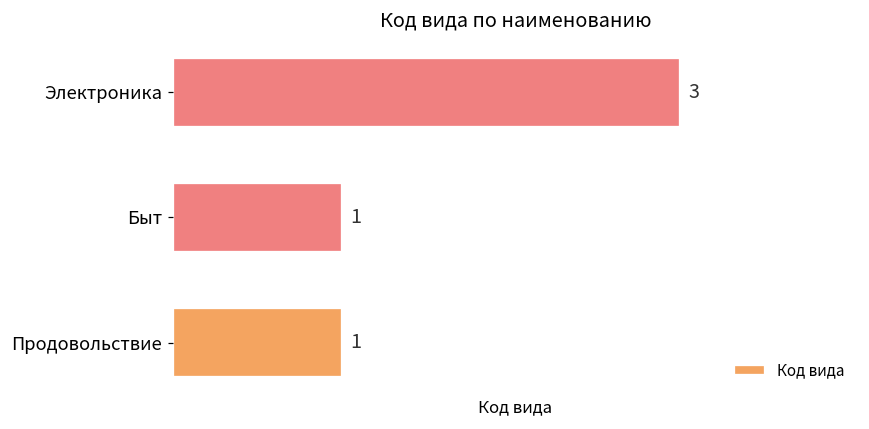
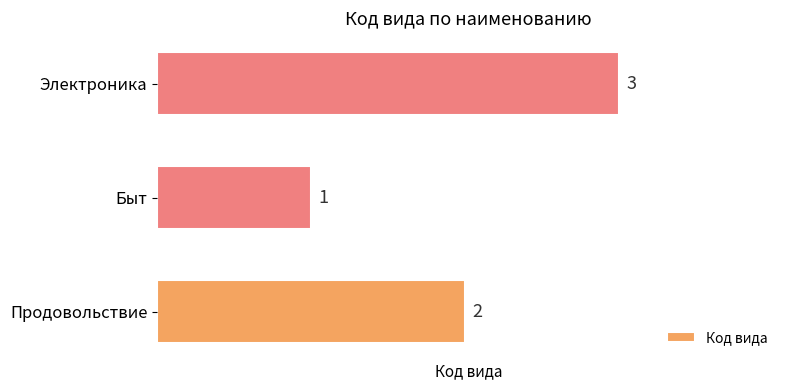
  {
    "Электроника": 3,
    "Быт": 1,
-   "Продовольствие": 1
+   "Продовольствие": 2
  }
